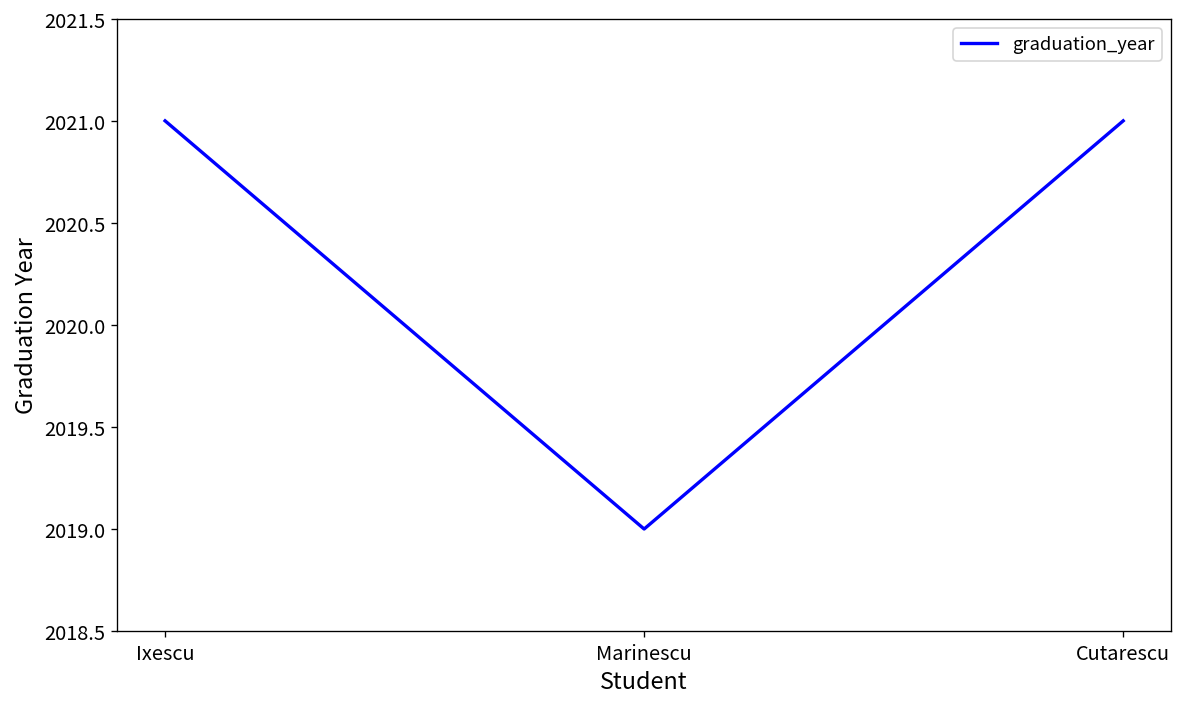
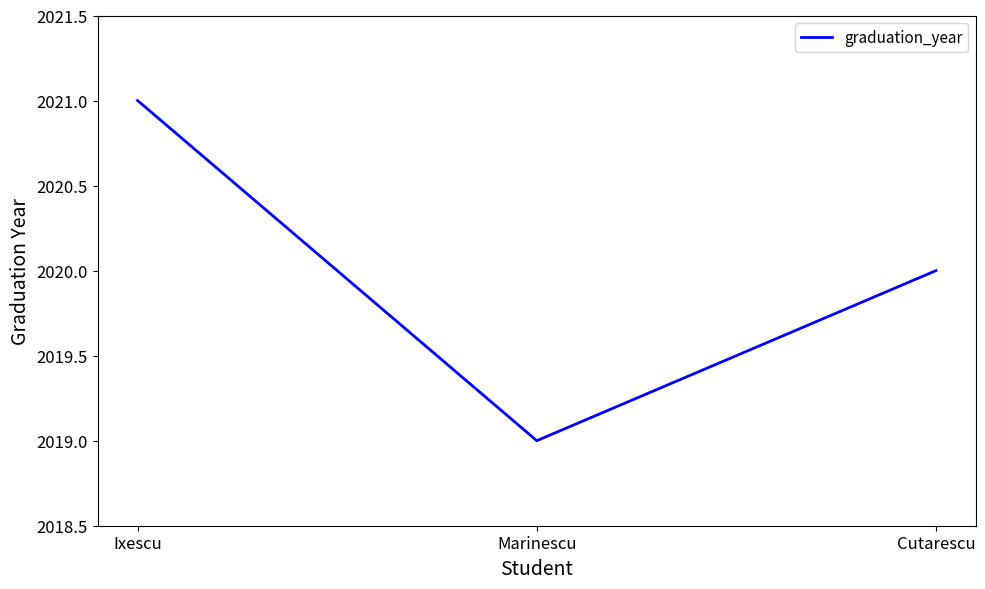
  {
    "Ixescu": 2021,
    "Marinescu": 2019,
-   "Cutarescu": 2021
+   "Cutarescu": 2020
  }
